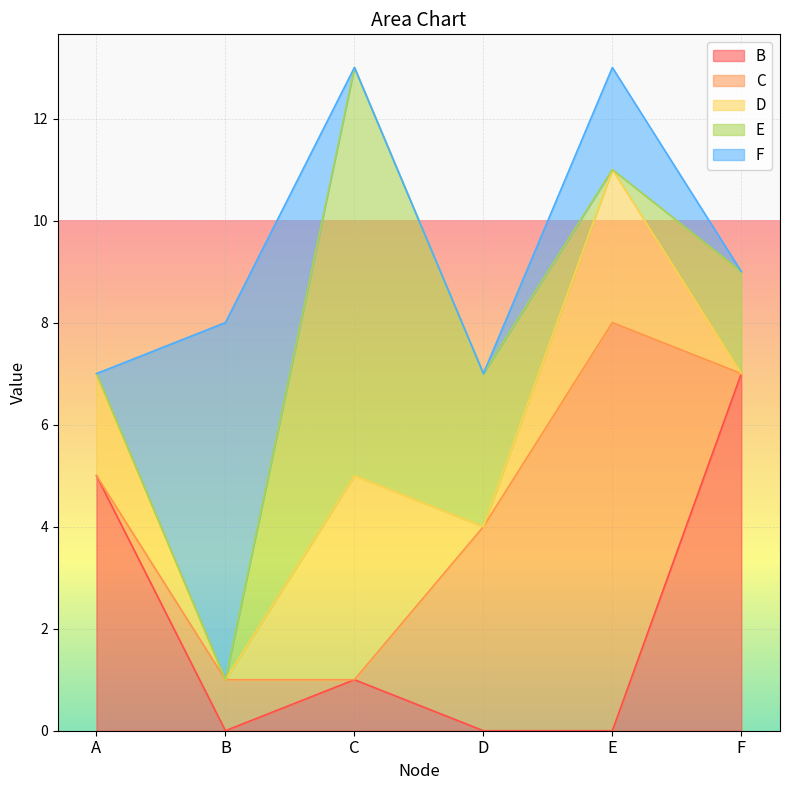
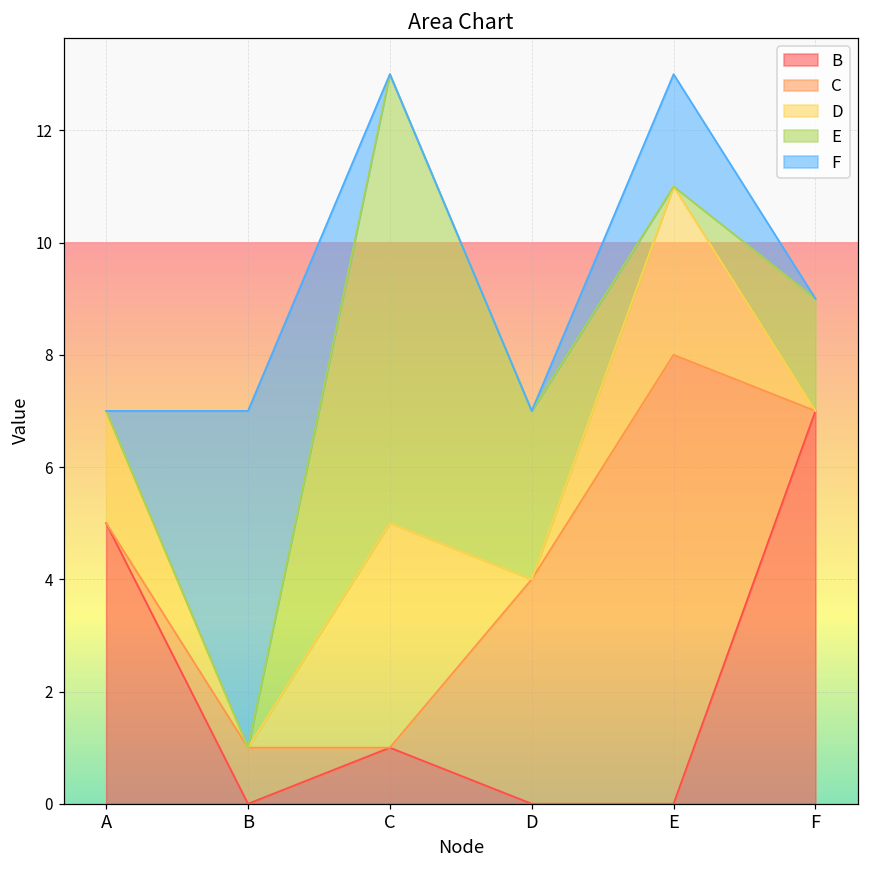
  {
    "F": {
-     "B": 7,
+     "B": 6,
      "E": 2
    }
  }
